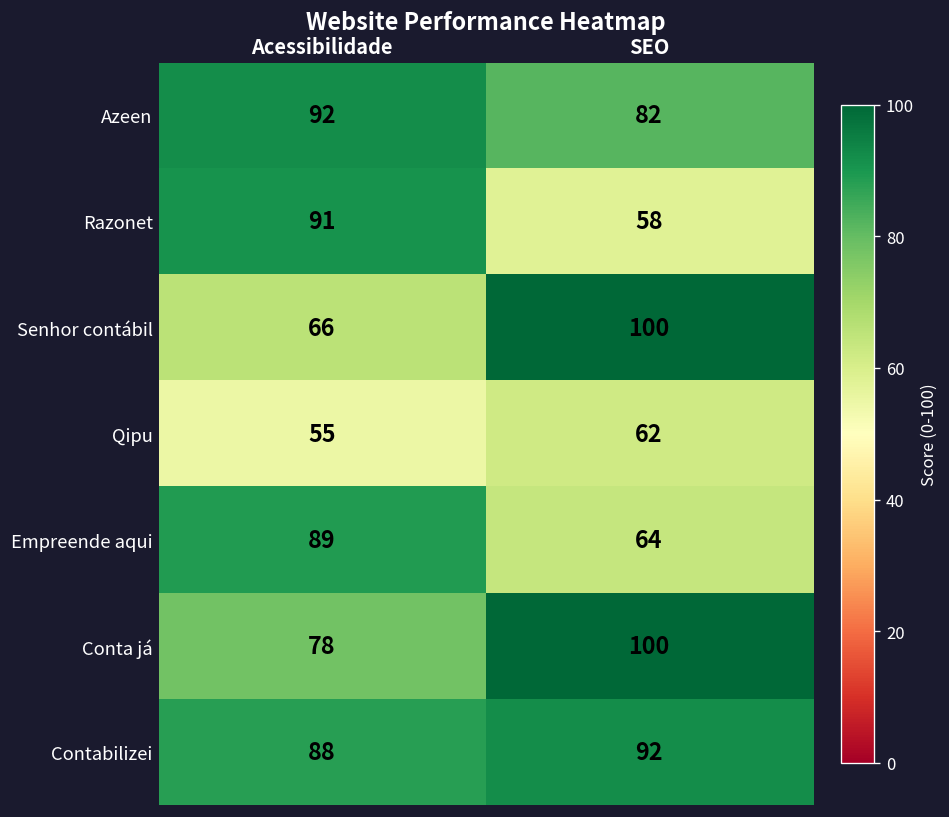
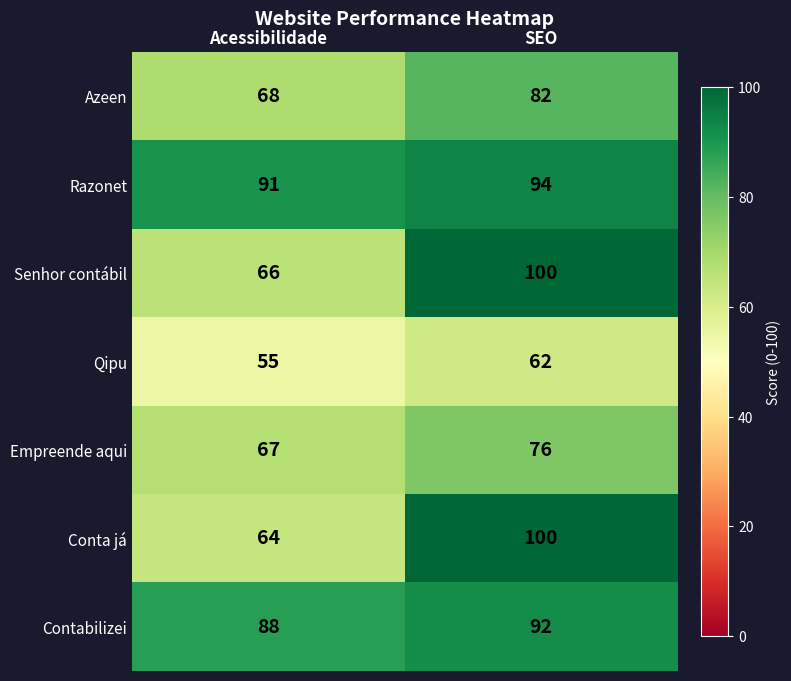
  {
    "Azeen": {
-     "Acessibilidade": 92,
+     "Acessibilidade": 68,
      "SEO": 82
    },
    "Razonet": {
      "Acessibilidade": 91,
-     "SEO": 58
+     "SEO": 94
    },
    "Senhor contábil": {
      "Acessibilidade": 66,
      "SEO": 100
    },
    "Qipu": {
      "Acessibilidade": 55,
      "SEO": 62
    },
    "Empreende aqui": {
-     "Acessibilidade": 89,
-     "SEO": 64
+     "Acessibilidade": 67,
+     "SEO": 76
    },
    "Conta já": {
-     "Acessibilidade": 78,
+     "Acessibilidade": 64,
      "SEO": 100
    },
    "Contabilizei": {
      "Acessibilidade": 88,
      "SEO": 92
    }
  }
